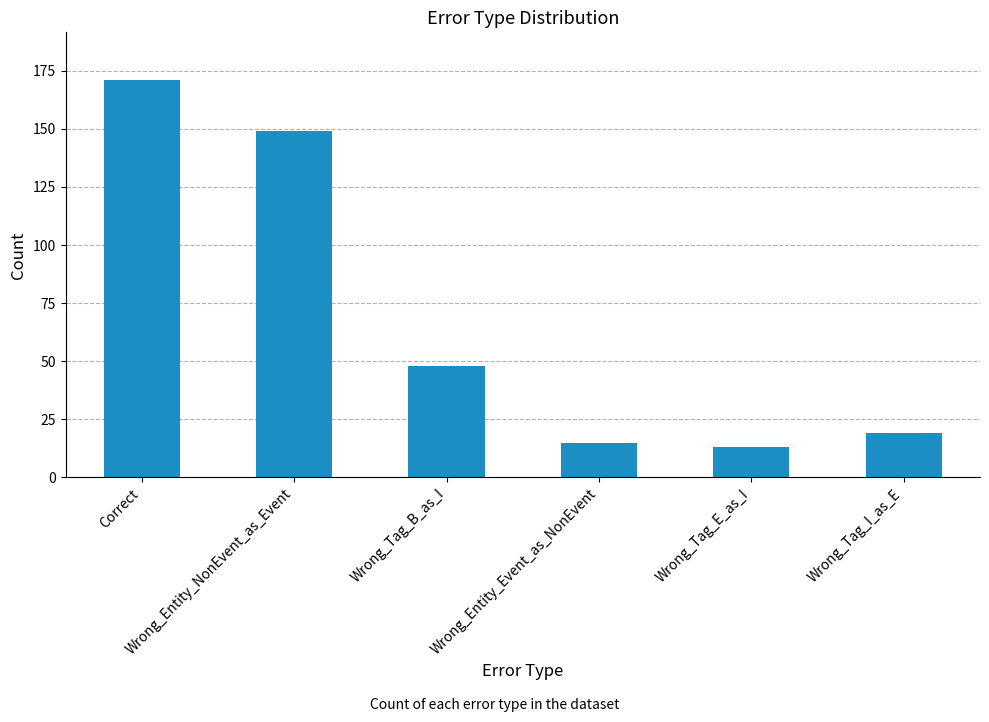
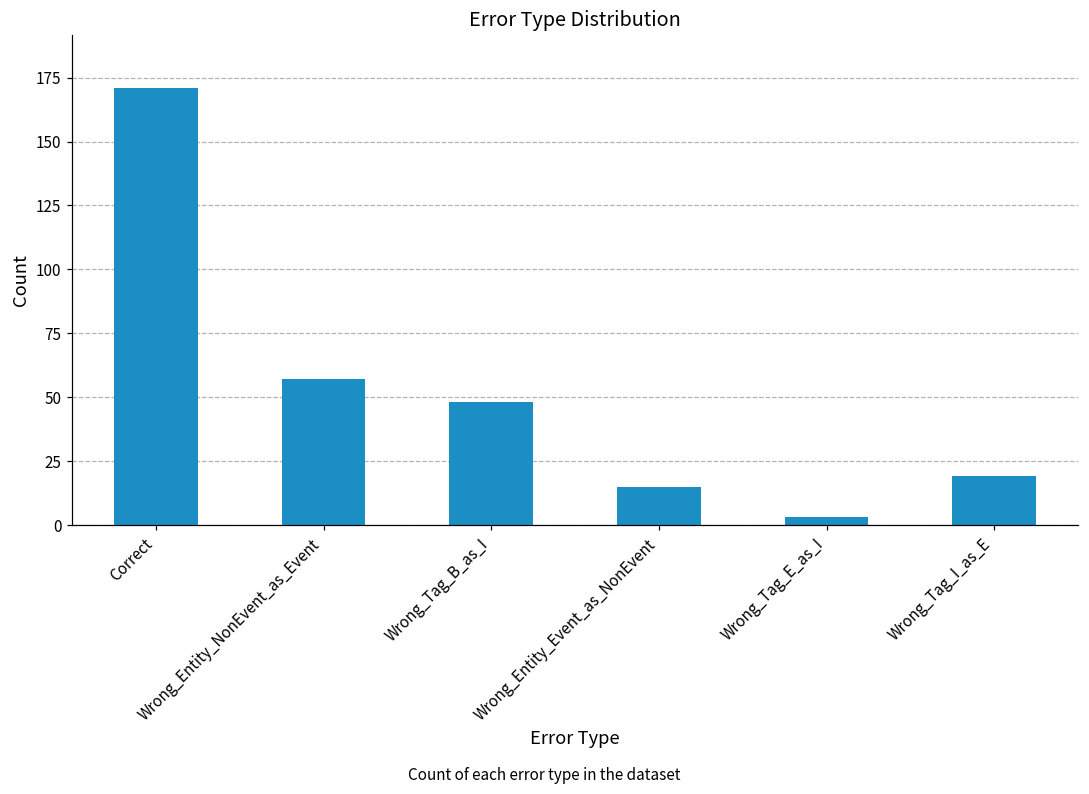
  {
    "Correct": 171,
-   "Wrong_Entity_NonEvent_as_Event": 149,
+   "Wrong_Entity_NonEvent_as_Event": 57,
    "Wrong_Tag_B_as_I": 48,
    "Wrong_Entity_Event_as_NonEvent": 15,
-   "Wrong_Tag_E_as_I": 13,
+   "Wrong_Tag_E_as_I": 3,
    "Wrong_Tag_I_as_E": 19
  }
